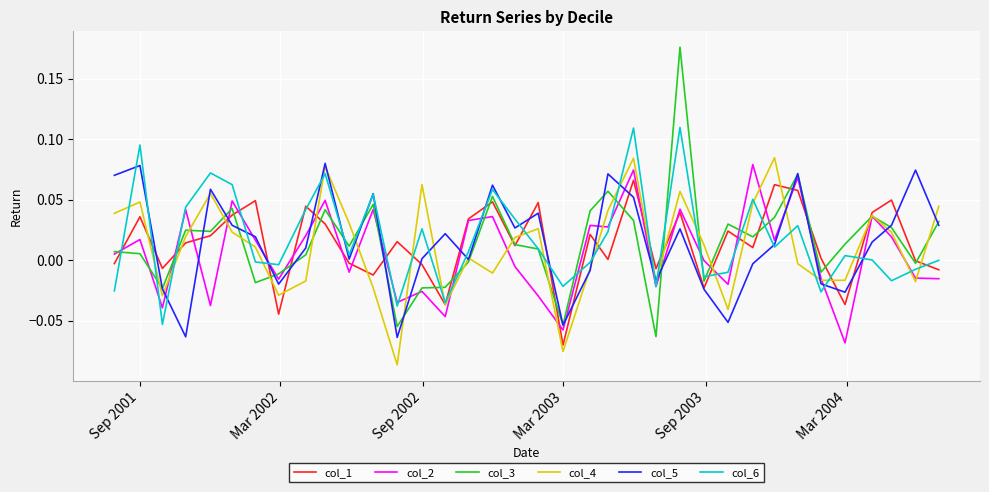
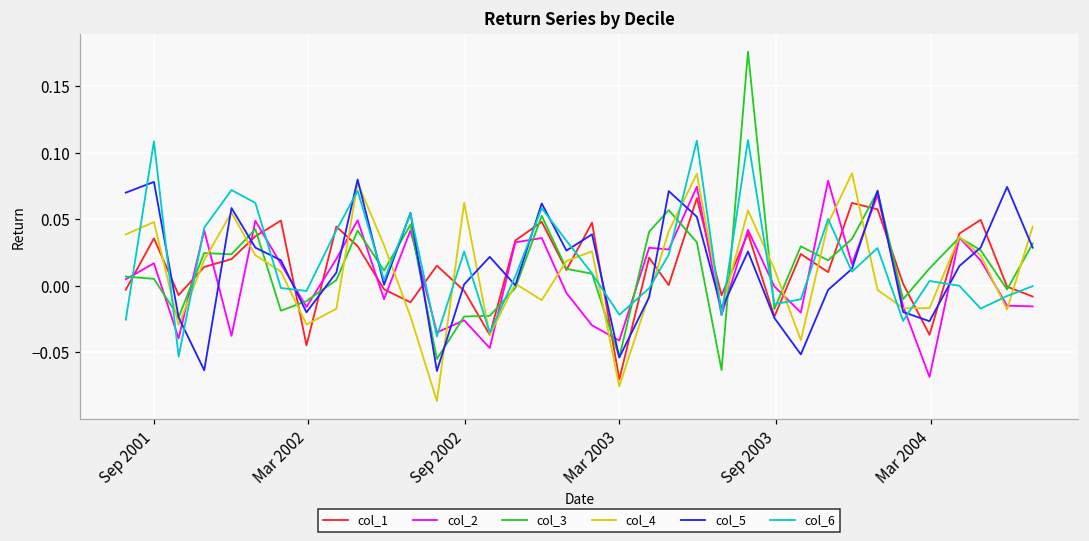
  {
    "col_1": {
      "Sep 2001": 0.036,
      "Mar 2003": -0.070
    },
    "col_2": {
      "Sep 2001": 0.017,
-     "Mar 2003": -0.058
+     "Mar 2003": -0.041
    },
    "col_3": {
      "Sep 2001": 0.005
    },
    "col_4": {
      "Sep 2001": 0.048,
      "Mar 2003": -0.075
    },
    "col_5": {
      "Sep 2001": 0.078
    },
    "col_6": {
-     "Sep 2001": 0.095,
+     "Sep 2001": 0.109,
      "Mar 2003": -0.022
    }
  }
